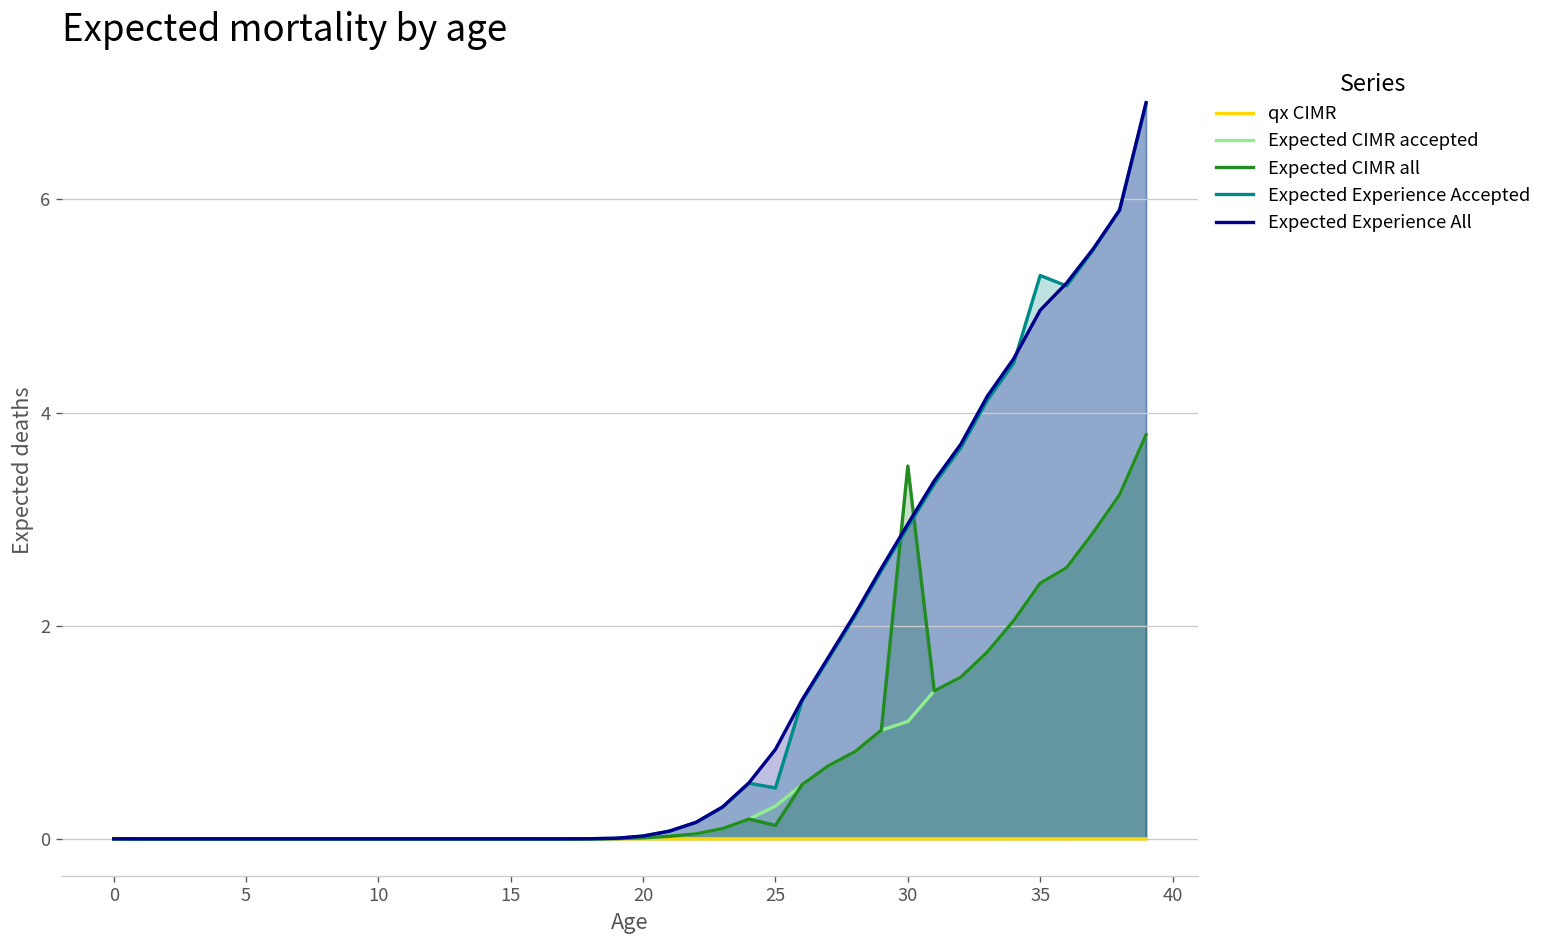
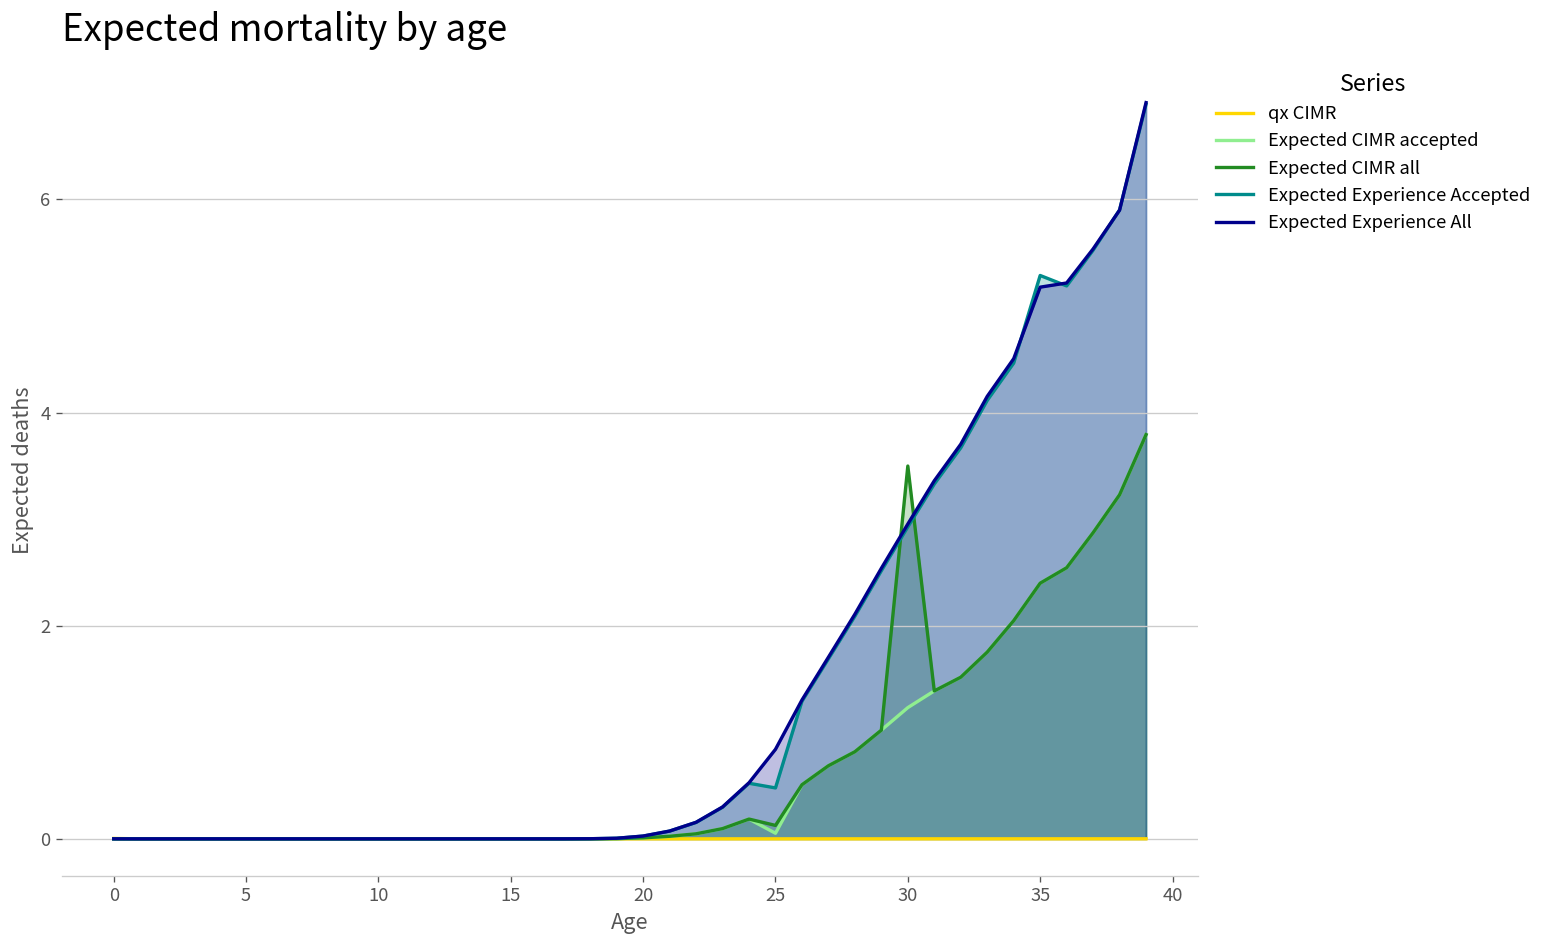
  {
    "qx CIMR": {
      "25": 0.0,
      "30": 0.0,
      "35": 0.0
    },
    "Expected CIMR accepted": {
-     "25": 0.3,
-     "30": 1.1
+     "25": 0.1,
+     "30": 1.2
    },
    "Expected CIMR all": {
      "25": 0.1,
      "30": 3.5
    },
    "Expected Experience Accepted": {
      "25": 0.5,
      "35": 5.3
    },
    "Expected Experience All": {
      "25": 0.8,
-     "35": 5.0
+     "35": 5.2
    }
  }
